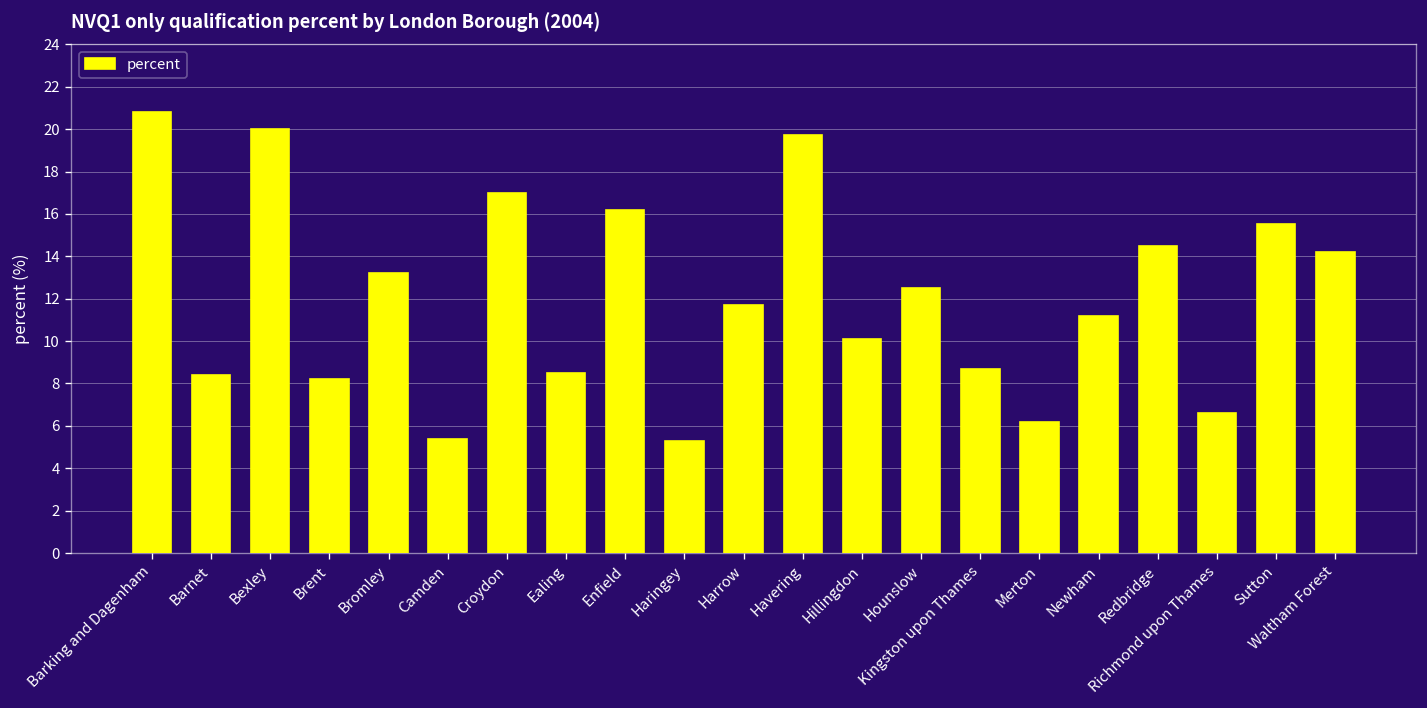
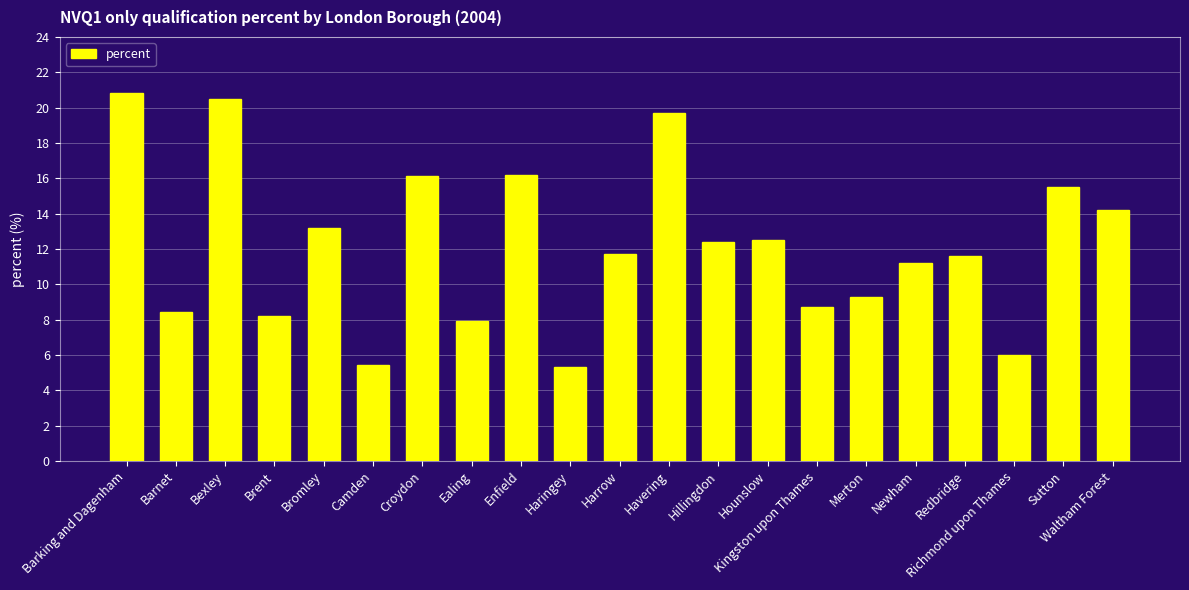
  {
    "Barking and Dagenham": 20.8,
    "Barnet": 8.4,
-   "Bexley": 20.0,
+   "Bexley": 20.5,
    "Brent": 8.2,
    "Bromley": 13.2,
    "Camden": 5.4,
-   "Croydon": 17.0,
-   "Ealing": 8.5,
+   "Croydon": 16.1,
+   "Ealing": 7.9,
    "Enfield": 16.2,
    "Haringey": 5.3,
    "Harrow": 11.7,
    "Havering": 19.7,
-   "Hillingdon": 10.1,
+   "Hillingdon": 12.4,
    "Hounslow": 12.5,
    "Kingston upon Thames": 8.7,
-   "Merton": 6.2,
+   "Merton": 9.3,
    "Newham": 11.2,
-   "Redbridge": 14.5,
-   "Richmond upon Thames": 6.6,
+   "Redbridge": 11.6,
+   "Richmond upon Thames": 6.0,
    "Sutton": 15.5,
    "Waltham Forest": 14.2
  }
